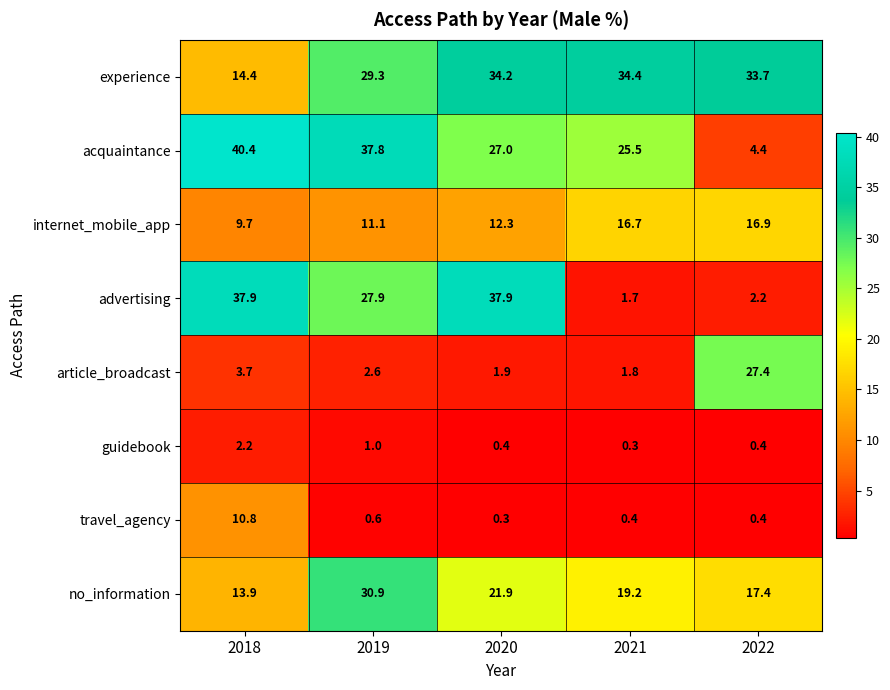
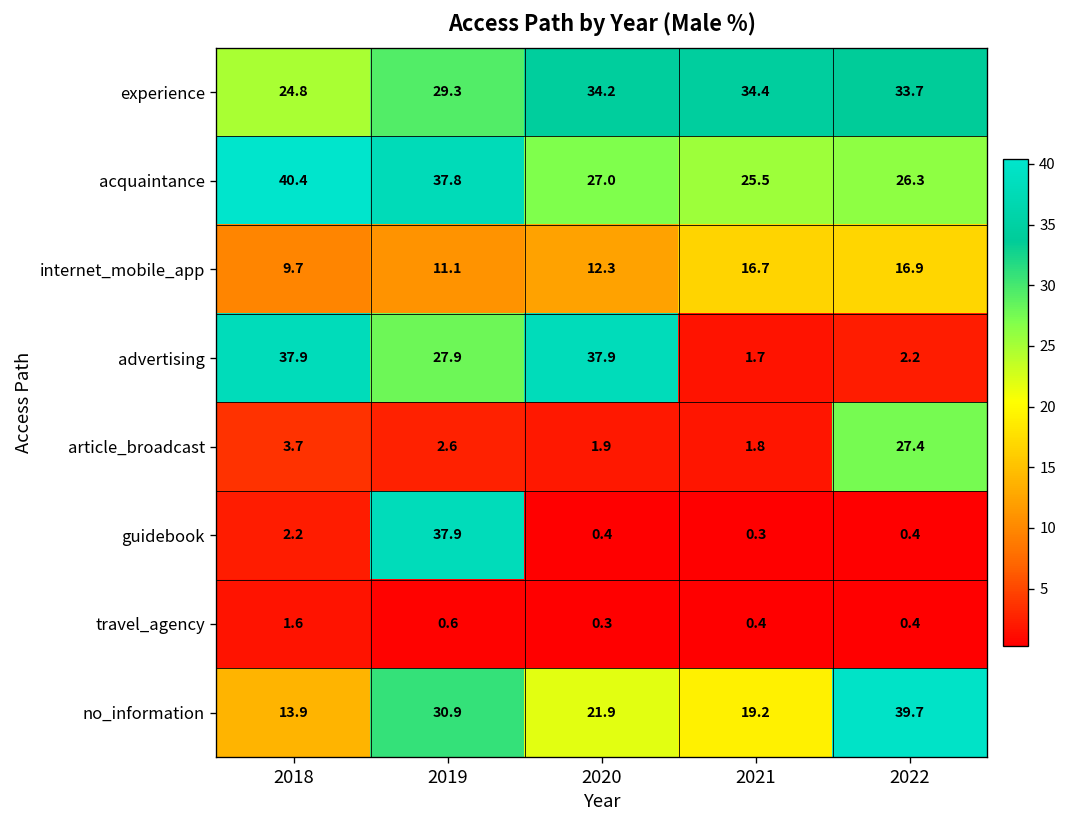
  {
    "experience": {
-     "2018": 14.4,
+     "2018": 24.8,
      "2019": 29.3,
      "2020": 34.2,
      "2021": 34.4,
      "2022": 33.7
    },
    "acquaintance": {
      "2018": 40.4,
      "2019": 37.8,
      "2020": 27.0,
      "2021": 25.5,
-     "2022": 4.4
+     "2022": 26.3
    },
    "internet_mobile_app": {
      "2018": 9.7,
      "2019": 11.1,
      "2020": 12.3,
      "2021": 16.7,
      "2022": 16.9
    },
    "advertising": {
      "2018": 37.9,
      "2019": 27.9,
      "2020": 37.9,
      "2021": 1.7,
      "2022": 2.2
    },
    "article_broadcast": {
      "2018": 3.7,
      "2019": 2.6,
      "2020": 1.9,
      "2021": 1.8,
      "2022": 27.4
    },
    "guidebook": {
      "2018": 2.2,
-     "2019": 1.0,
+     "2019": 37.9,
      "2020": 0.4,
      "2021": 0.3,
      "2022": 0.4
    },
    "travel_agency": {
-     "2018": 10.8,
+     "2018": 1.6,
      "2019": 0.6,
      "2020": 0.3,
      "2021": 0.4,
      "2022": 0.4
    },
    "no_information": {
      "2018": 13.9,
      "2019": 30.9,
      "2020": 21.9,
      "2021": 19.2,
-     "2022": 17.4
+     "2022": 39.7
    }
  }
